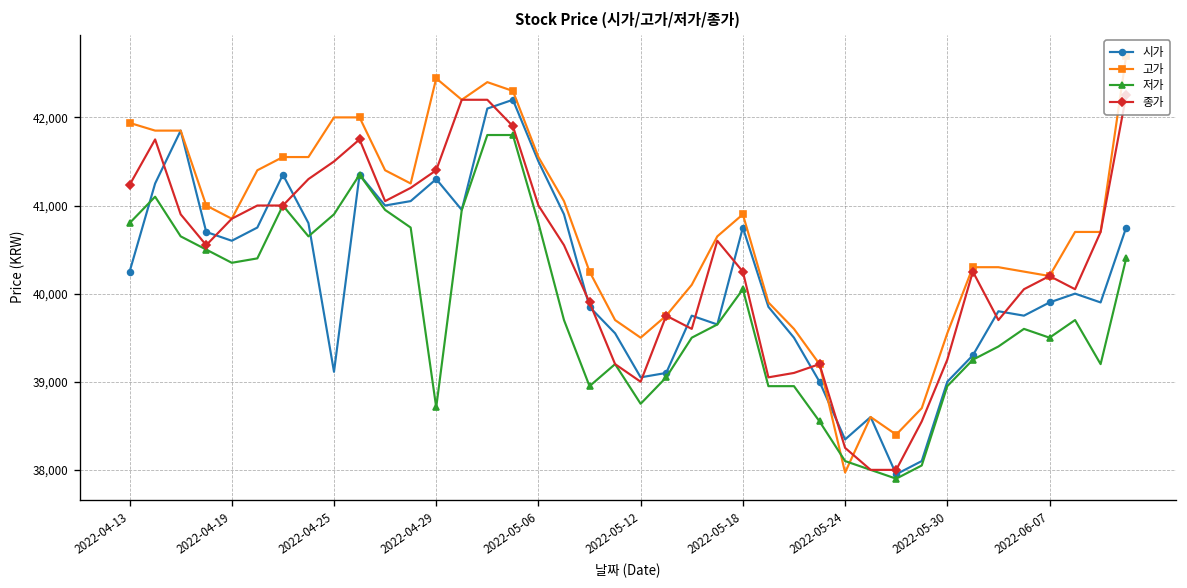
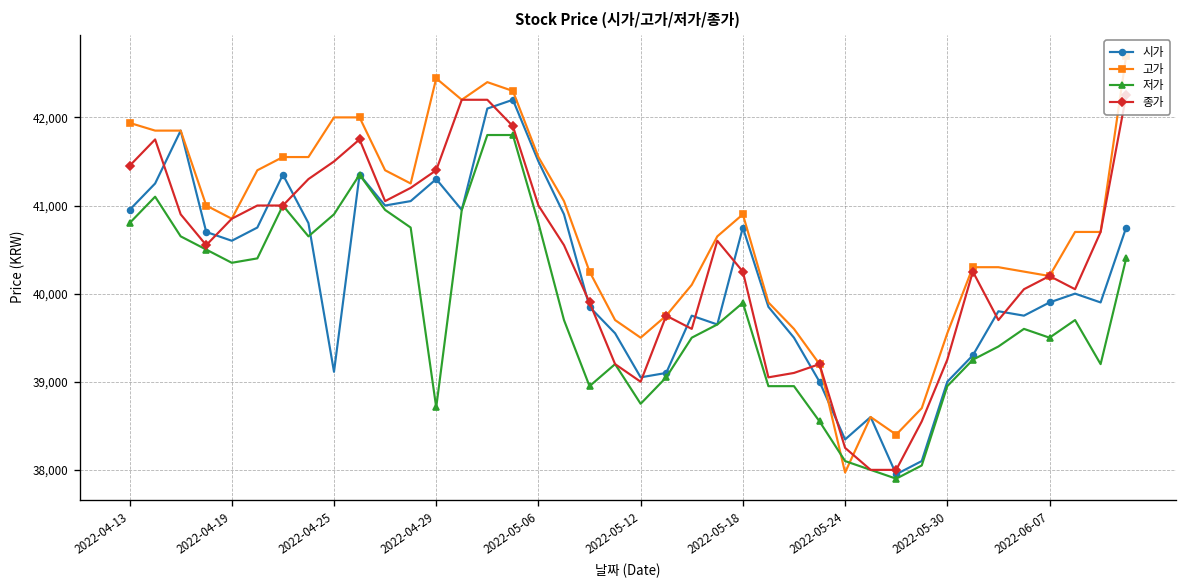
  {
    "시가": {
-     "2022-04-13": "40,200",
+     "2022-04-13": "41,000",
      "2022-04-19": "40,600",
      "2022-04-25": "39,100",
      "2022-04-29": "41,300",
      "2022-05-06": "41,500",
      "2022-05-12": "39,100",
      "2022-05-18": "40,800",
      "2022-05-24": "38,300",
      "2022-05-30": "39,000",
      "2022-06-07": "39,900"
    },
    "고가": {
      "2022-04-13": "41,900",
      "2022-04-25": "42,000",
      "2022-04-29": "42,400",
      "2022-05-06": "41,600",
      "2022-05-12": "39,500",
      "2022-05-18": "40,900",
      "2022-05-24": "38,000",
      "2022-05-30": "39,600"
    },
    "저가": {
      "2022-04-13": "40,800",
      "2022-04-19": "40,400",
      "2022-04-25": "40,900",
      "2022-04-29": "38,700",
      "2022-05-06": "40,800",
      "2022-05-12": "38,800",
-     "2022-05-18": "40,100",
+     "2022-05-18": "39,900",
      "2022-05-24": "38,100",
      "2022-05-30": "39,000",
      "2022-06-07": "39,500"
    },
    "종가": {
-     "2022-04-13": "41,200",
+     "2022-04-13": "41,500",
      "2022-04-25": "41,500",
      "2022-04-29": "41,400",
      "2022-05-06": "41,000",
      "2022-05-12": "39,000",
      "2022-05-18": "40,300",
      "2022-05-24": "38,300",
      "2022-05-30": "39,300"
    }
  }
